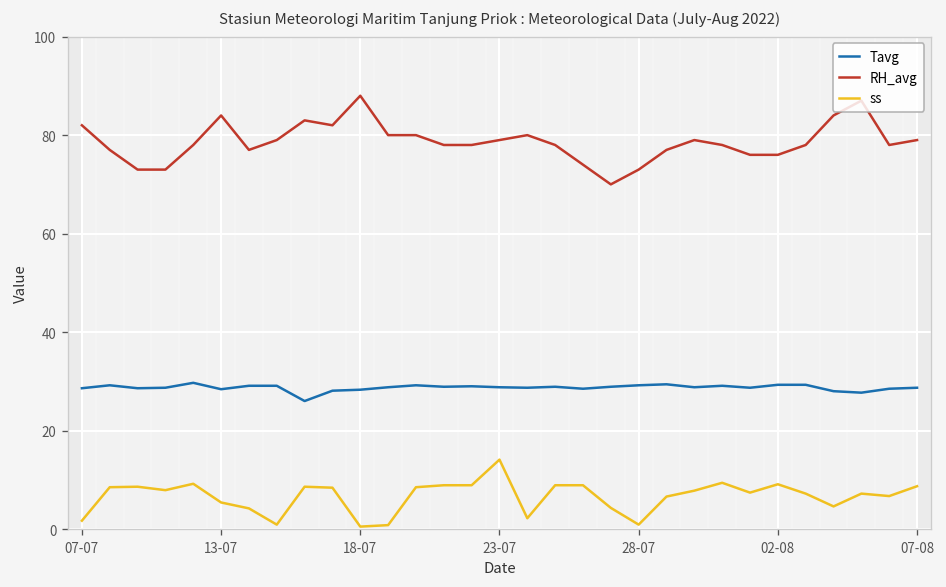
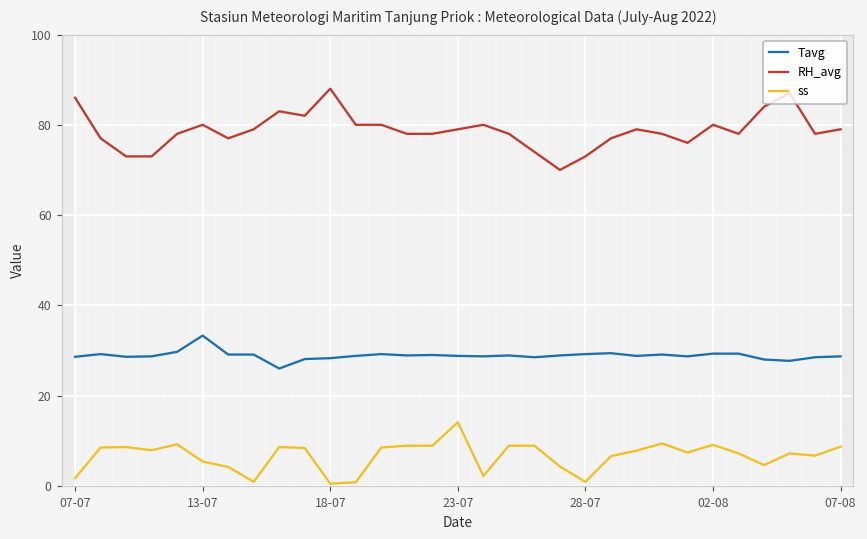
  {
    "Tavg": {
      "07-07": 29,
-     "13-07": 28,
+     "13-07": 33,
      "18-07": 28,
      "23-07": 29,
      "28-07": 29,
      "02-08": 29,
      "07-08": 29
    },
    "RH_avg": {
-     "07-07": 82,
-     "13-07": 84,
+     "07-07": 86,
+     "13-07": 80,
      "18-07": 88,
      "23-07": 79,
      "28-07": 73,
-     "02-08": 76,
+     "02-08": 80,
      "07-08": 79
    },
    "ss": {
      "07-07": 2,
      "13-07": 5,
      "18-07": 1,
      "23-07": 14,
      "28-07": 1,
      "02-08": 9,
      "07-08": 9
    }
  }
